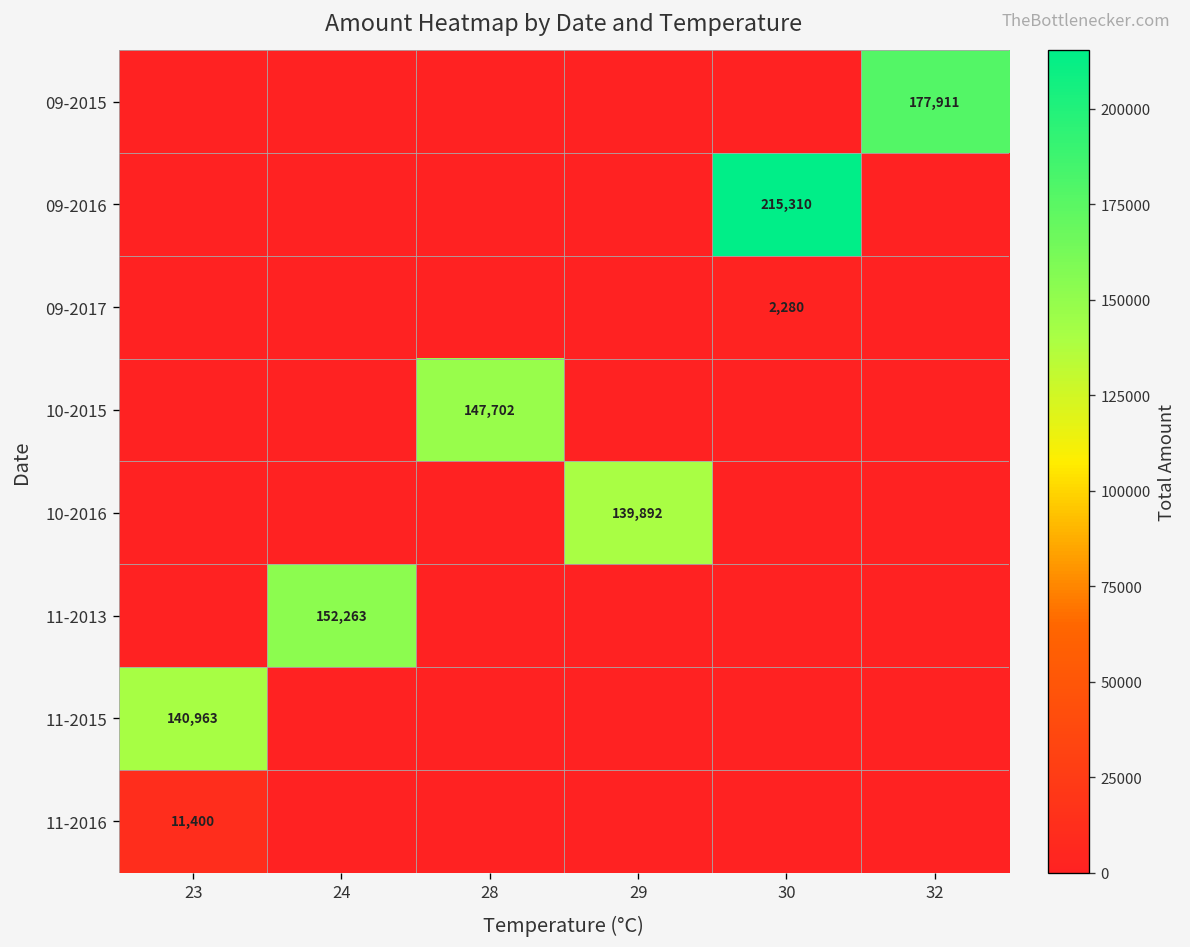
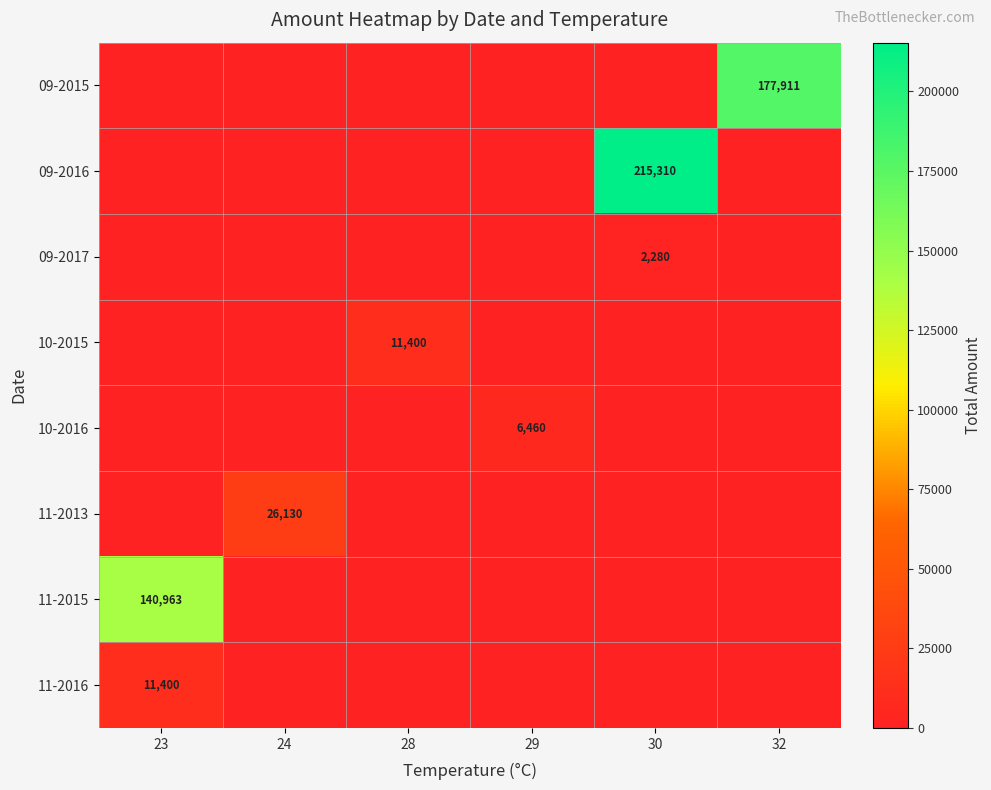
  {
    "09-2015": {
      "32": "177,911"
    },
    "09-2016": {
      "30": "215,310"
    },
    "09-2017": {
      "30": "2,280"
    },
    "10-2015": {
-     "28": "147,702"
+     "28": "11,400"
    },
    "10-2016": {
-     "29": "139,892"
+     "29": "6,460"
    },
    "11-2013": {
-     "24": "152,263"
+     "24": "26,130"
    },
    "11-2015": {
      "23": "140,963"
    },
    "11-2016": {
      "23": "11,400"
    }
  }
